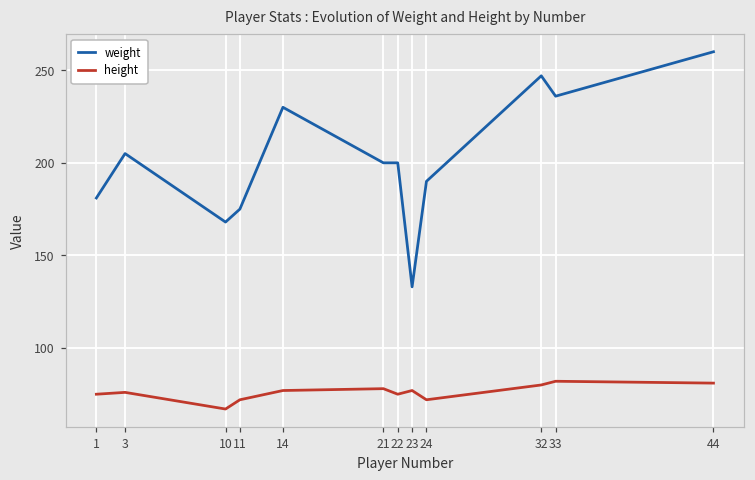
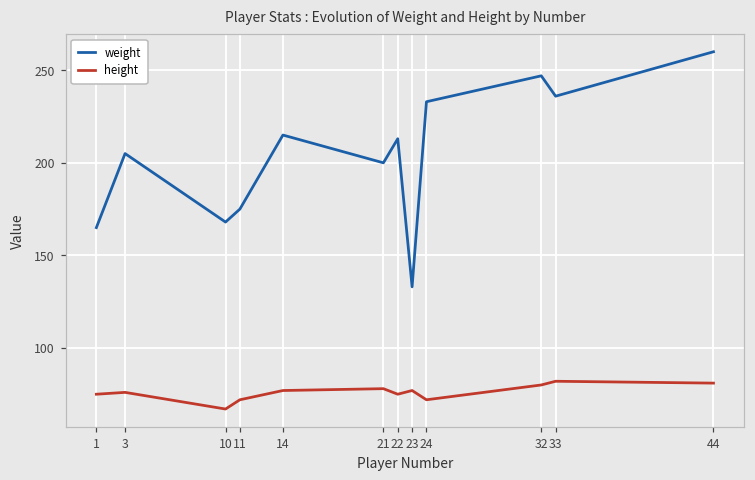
  {
    "weight": {
-     "1": 181,
+     "1": 165,
      "3": 205,
      "10": 168,
      "11": 175,
-     "14": 230,
+     "14": 215,
      "21": 200,
-     "22": 200,
+     "22": 213,
      "23": 133,
-     "24": 190,
+     "24": 233,
      "32": 247,
      "33": 236,
      "44": 260
    },
    "height": {
      "1": 75,
      "3": 76,
      "10": 67,
      "11": 72,
      "14": 77,
      "21": 78,
      "22": 75,
      "23": 77,
      "24": 72,
      "32": 80,
      "33": 82,
      "44": 81
    }
  }
